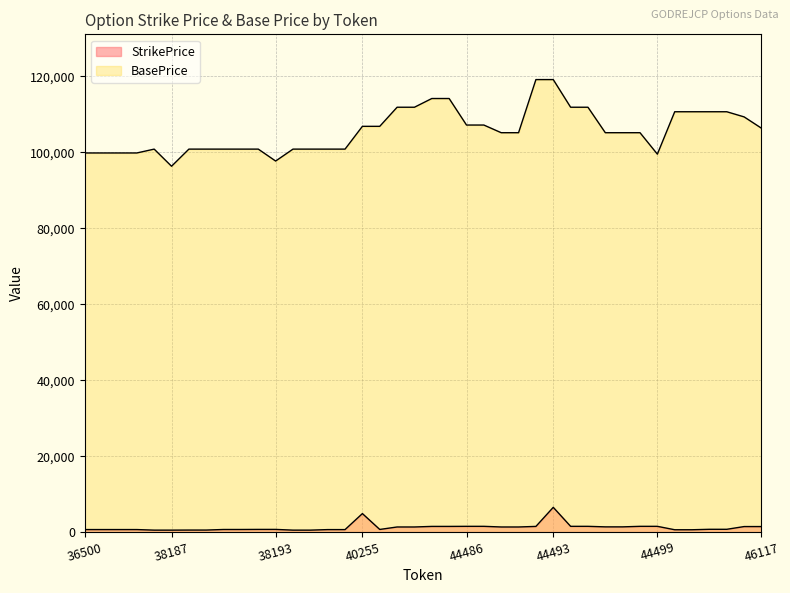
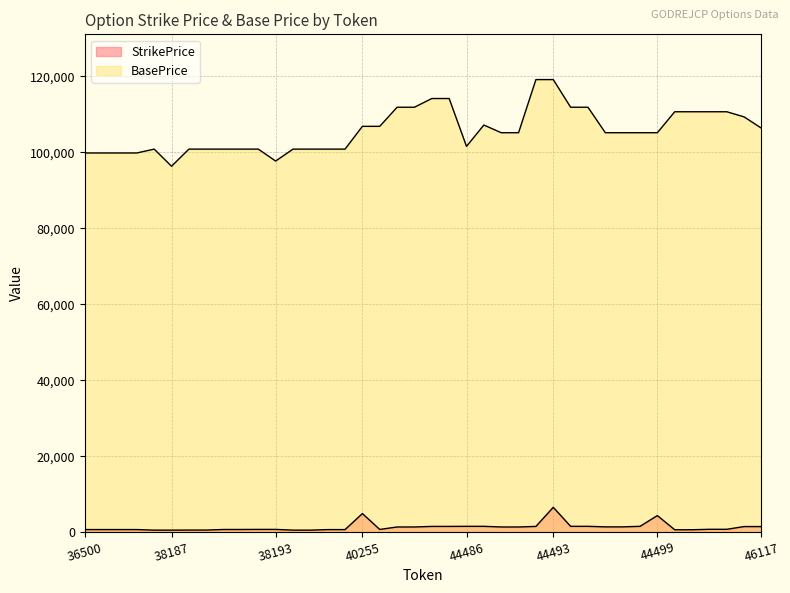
  {
    "StrikePrice": {
      "36500": "1,000",
      "38187": "1,000",
      "38193": "1,000",
      "40255": "5,000",
      "44486": "2,000",
      "44493": "7,000",
-     "44499": "2,000",
+     "44499": "4,000",
      "46117": "1,000"
    },
    "BasePrice": {
      "36500": "100,000",
      "38187": "96,000",
      "38193": "98,000",
      "40255": "107,000",
-     "44486": "107,000",
+     "44486": "102,000",
      "44493": "119,000",
-     "44499": "100,000",
+     "44499": "105,000",
      "46117": "106,000"
    }
  }
